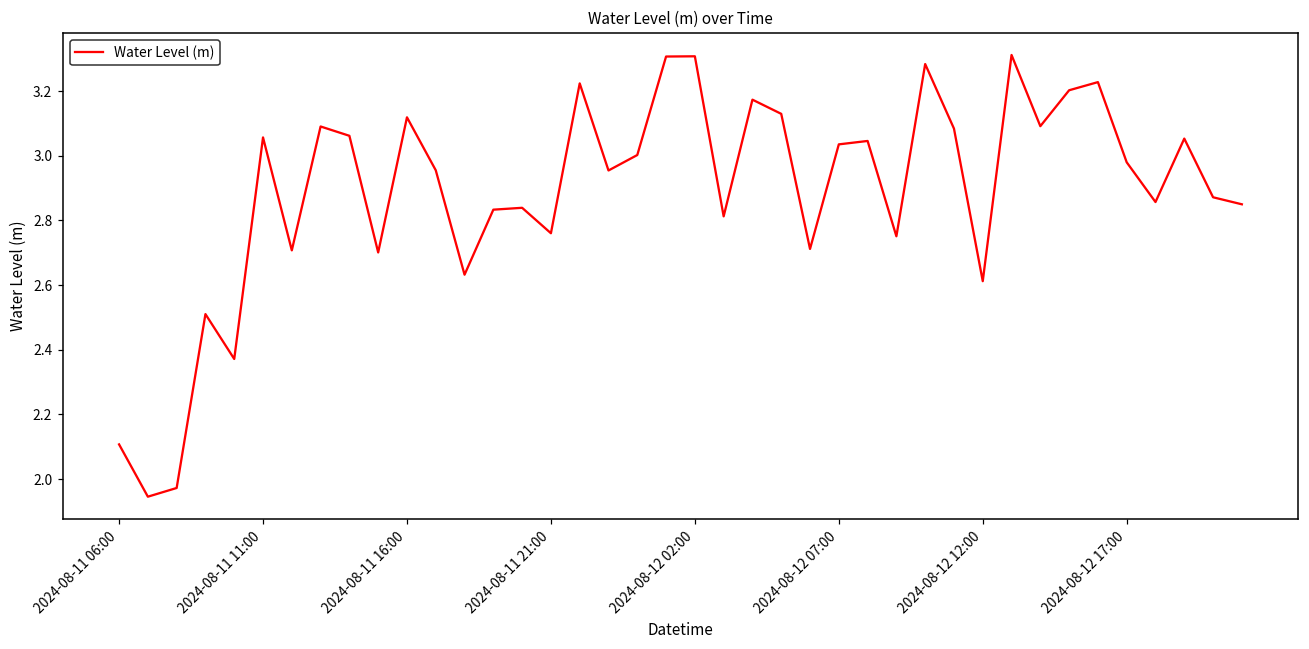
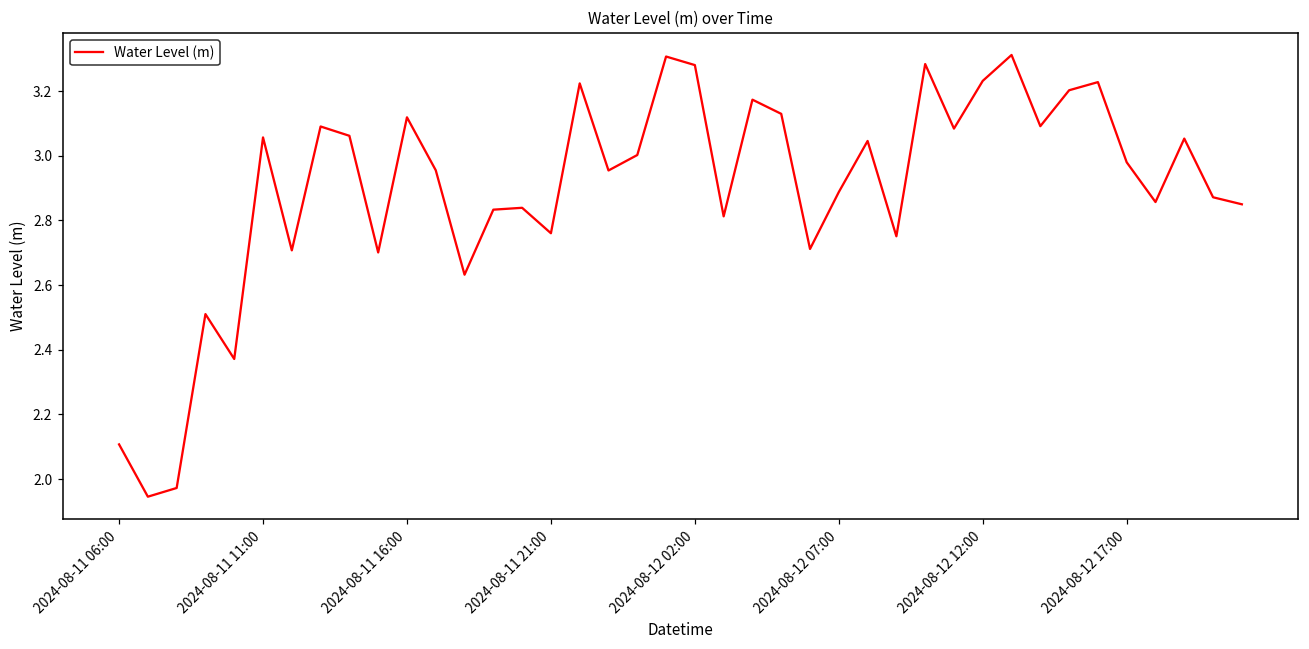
  {
    "2024-08-11 06:00": 2.11,
    "2024-08-11 11:00": 3.06,
    "2024-08-11 16:00": 3.12,
    "2024-08-11 21:00": 2.76,
-   "2024-08-12 02:00": 3.31,
-   "2024-08-12 07:00": 3.04,
-   "2024-08-12 12:00": 2.61,
+   "2024-08-12 02:00": 3.28,
+   "2024-08-12 07:00": 2.89,
+   "2024-08-12 12:00": 3.23,
    "2024-08-12 17:00": 2.98
  }
